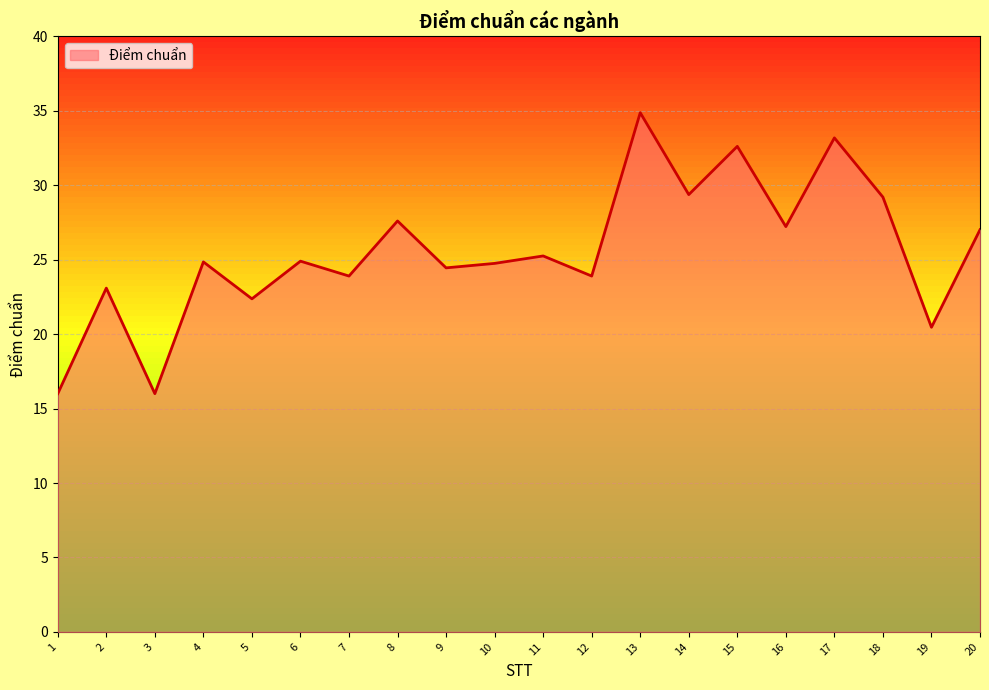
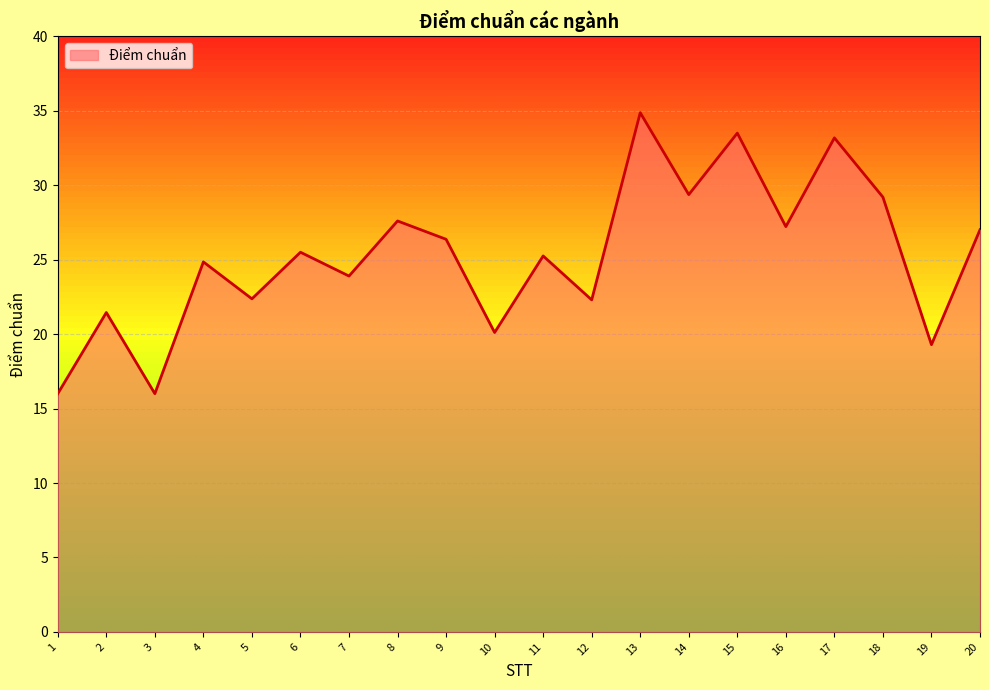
  {
    "1": 16.0,
-   "2": 23.1,
+   "2": 21.5,
    "3": 16.0,
    "4": 24.9,
    "5": 22.4,
-   "6": 24.9,
+   "6": 25.5,
    "7": 23.9,
    "8": 27.6,
-   "9": 24.5,
-   "10": 24.8,
+   "9": 26.4,
+   "10": 20.1,
    "11": 25.3,
-   "12": 23.9,
+   "12": 22.3,
    "13": 34.9,
    "14": 29.4,
-   "15": 32.6,
+   "15": 33.5,
    "16": 27.2,
    "17": 33.2,
    "18": 29.2,
-   "19": 20.5,
+   "19": 19.3,
    "20": 27.0
  }
